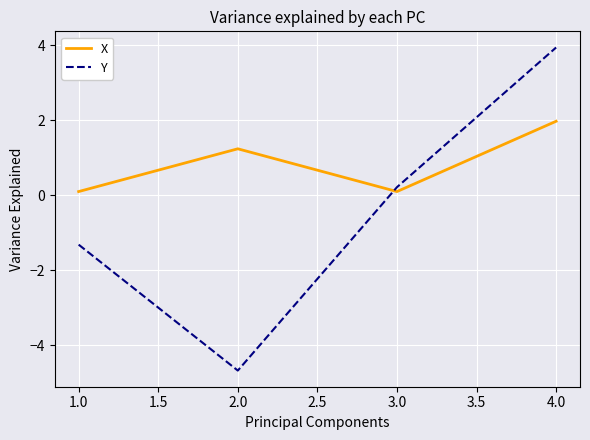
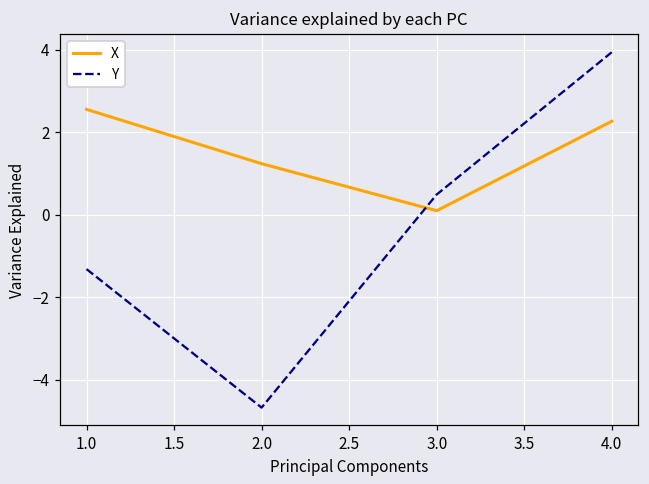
  {
    "X": {
-     "1.0": 0.1,
+     "1.0": 2.6,
      "2.0": 1.2,
      "3.0": 0.1,
-     "4.0": 2.0
+     "4.0": 2.3
    },
    "Y": {
      "1.0": -1.3,
      "2.0": -4.7,
-     "3.0": 0.2,
+     "3.0": 0.5,
      "4.0": 3.9
    }
  }
